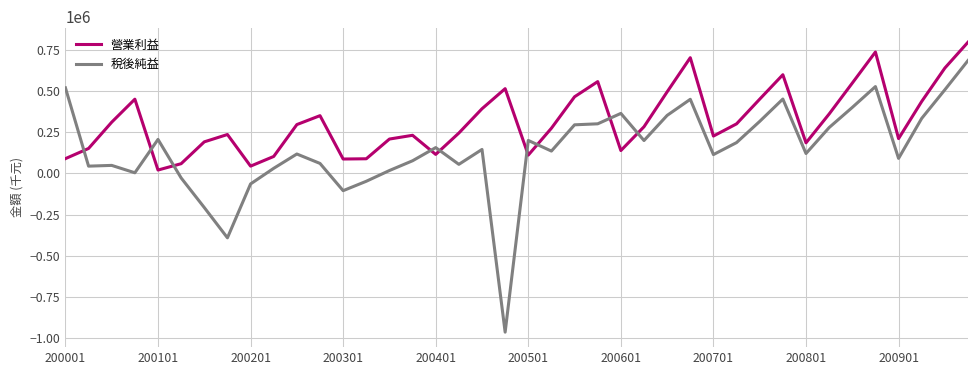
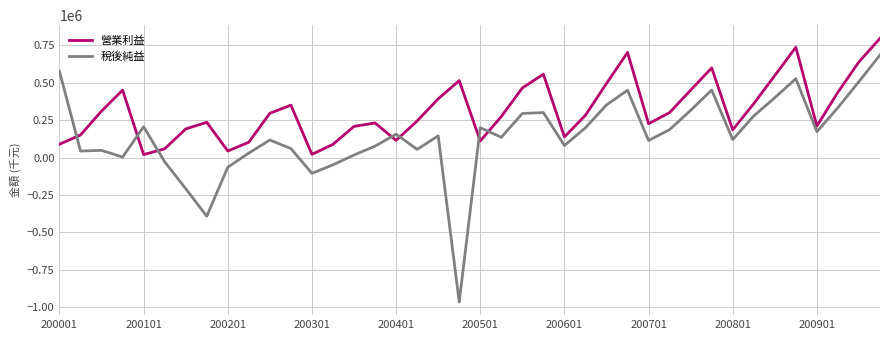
  {
    "營業利益": {
      "200001": 90000,
      "200101": 20000,
      "200201": 40000,
-     "200301": 90000,
+     "200301": 20000,
      "200401": 110000,
      "200501": 110000,
      "200601": 140000,
      "200701": 230000,
      "200801": 190000,
      "200901": 210000
    },
    "稅後純益": {
-     "200001": 520000,
+     "200001": 580000,
      "200101": 210000,
      "200201": -60000,
      "200301": -110000,
      "200401": 160000,
      "200501": 200000,
-     "200601": 360000,
+     "200601": 80000,
      "200701": 110000,
      "200801": 120000,
-     "200901": 90000
+     "200901": 170000
    }
  }
